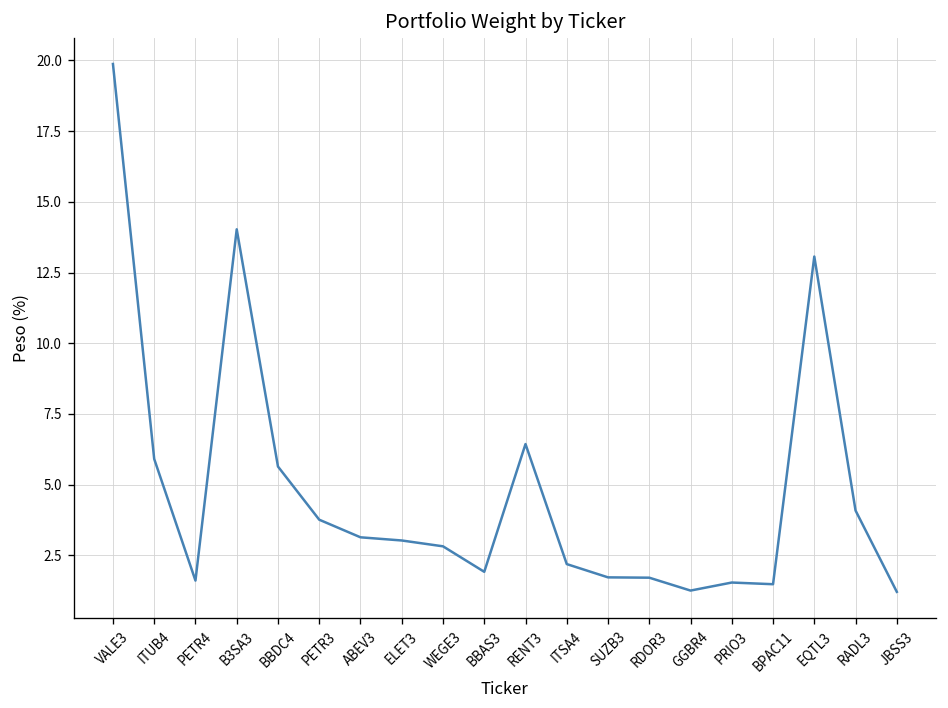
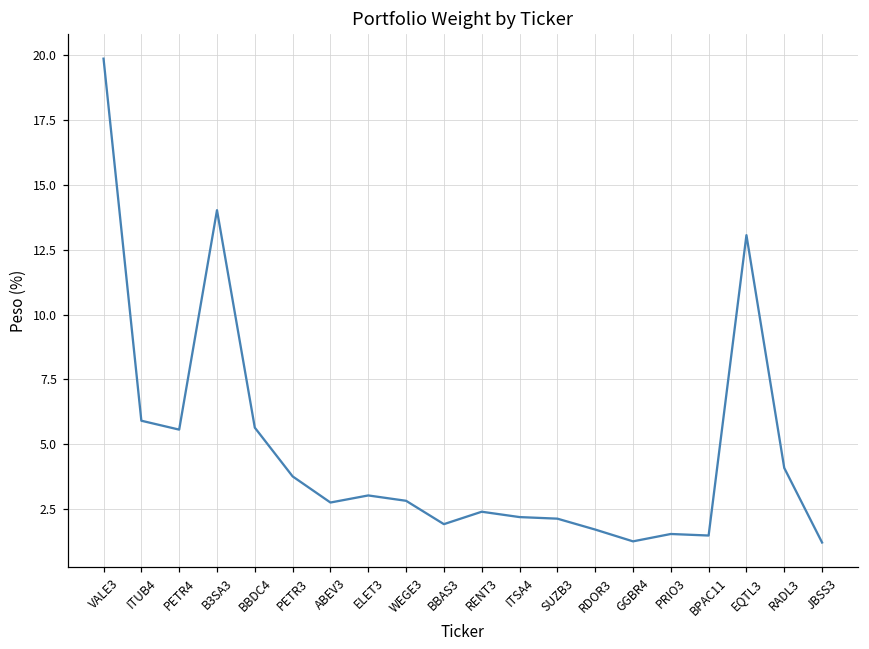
  {
    "VALE3": 19.9,
    "ITUB4": 5.9,
-   "PETR4": 1.6,
+   "PETR4": 5.6,
    "B3SA3": 14.0,
    "BBDC4": 5.6,
    "PETR3": 3.8,
-   "ABEV3": 3.1,
+   "ABEV3": 2.7,
    "ELET3": 3.0,
    "WEGE3": 2.8,
    "BBAS3": 1.9,
-   "RENT3": 6.4,
+   "RENT3": 2.4,
    "ITSA4": 2.2,
-   "SUZB3": 1.7,
+   "SUZB3": 2.1,
    "RDOR3": 1.7,
    "GGBR4": 1.3,
    "PRIO3": 1.5,
    "BPAC11": 1.5,
    "EQTL3": 13.1,
    "RADL3": 4.1,
    "JBSS3": 1.2
  }
